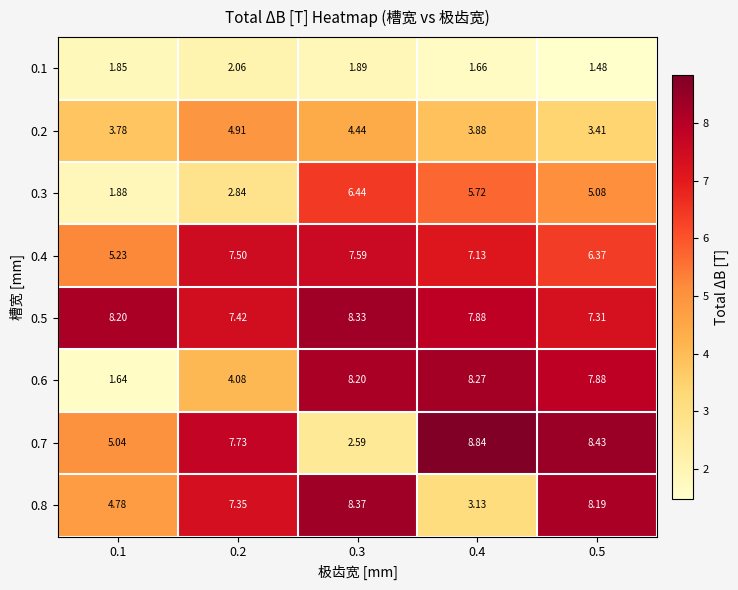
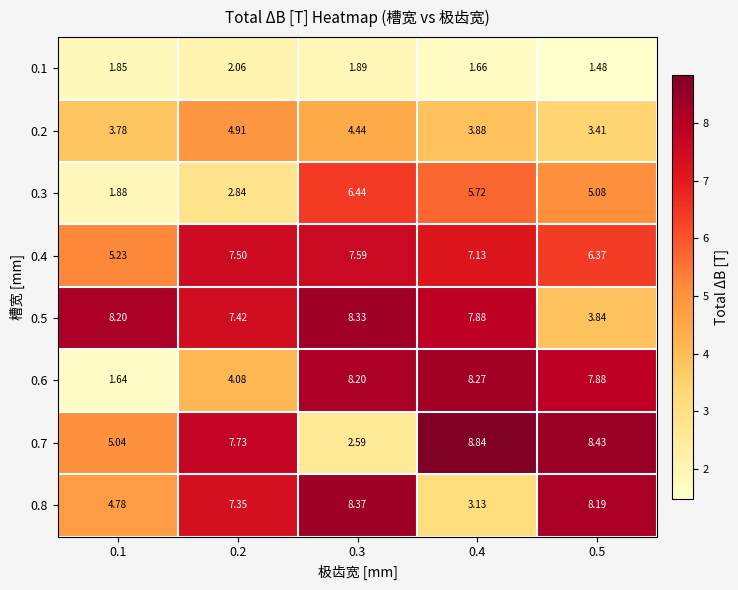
  {
    "0.1": {
      "0.1": 1.85,
      "0.2": 2.06,
      "0.3": 1.89,
      "0.4": 1.66,
      "0.5": 1.48
    },
    "0.2": {
      "0.1": 3.78,
      "0.2": 4.91,
      "0.3": 4.44,
      "0.4": 3.88,
      "0.5": 3.41
    },
    "0.3": {
      "0.1": 1.88,
      "0.2": 2.84,
      "0.3": 6.44,
      "0.4": 5.72,
      "0.5": 5.08
    },
    "0.4": {
      "0.1": 5.23,
      "0.2": 7.50,
      "0.3": 7.59,
      "0.4": 7.13,
      "0.5": 6.37
    },
    "0.5": {
      "0.1": 8.20,
      "0.2": 7.42,
      "0.3": 8.33,
      "0.4": 7.88,
-     "0.5": 7.31
+     "0.5": 3.84
    },
    "0.6": {
      "0.1": 1.64,
      "0.2": 4.08,
      "0.3": 8.20,
      "0.4": 8.27,
      "0.5": 7.88
    },
    "0.7": {
      "0.1": 5.04,
      "0.2": 7.73,
      "0.3": 2.59,
      "0.4": 8.84,
      "0.5": 8.43
    },
    "0.8": {
      "0.1": 4.78,
      "0.2": 7.35,
      "0.3": 8.37,
      "0.4": 3.13,
      "0.5": 8.19
    }
  }
